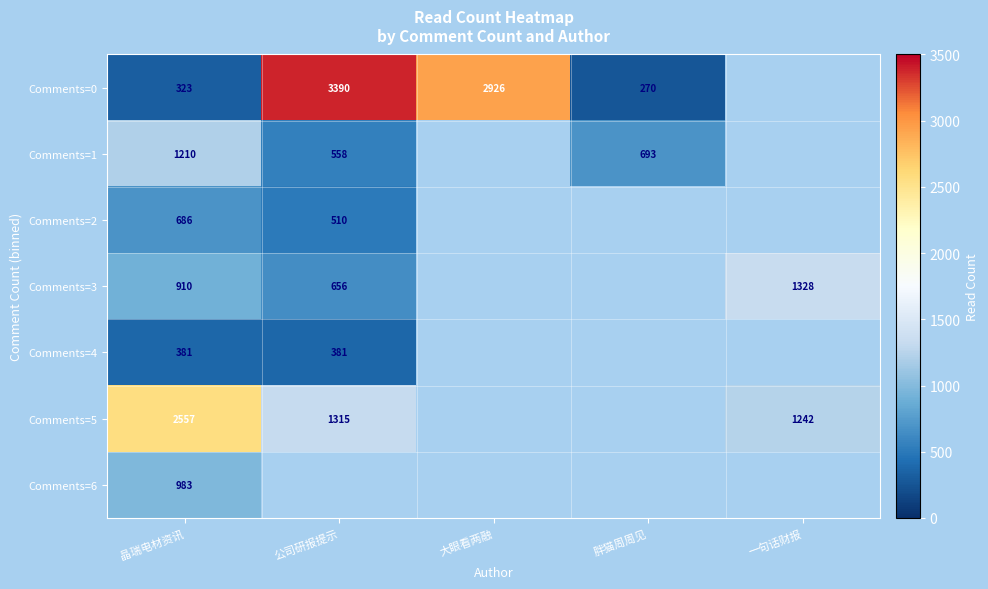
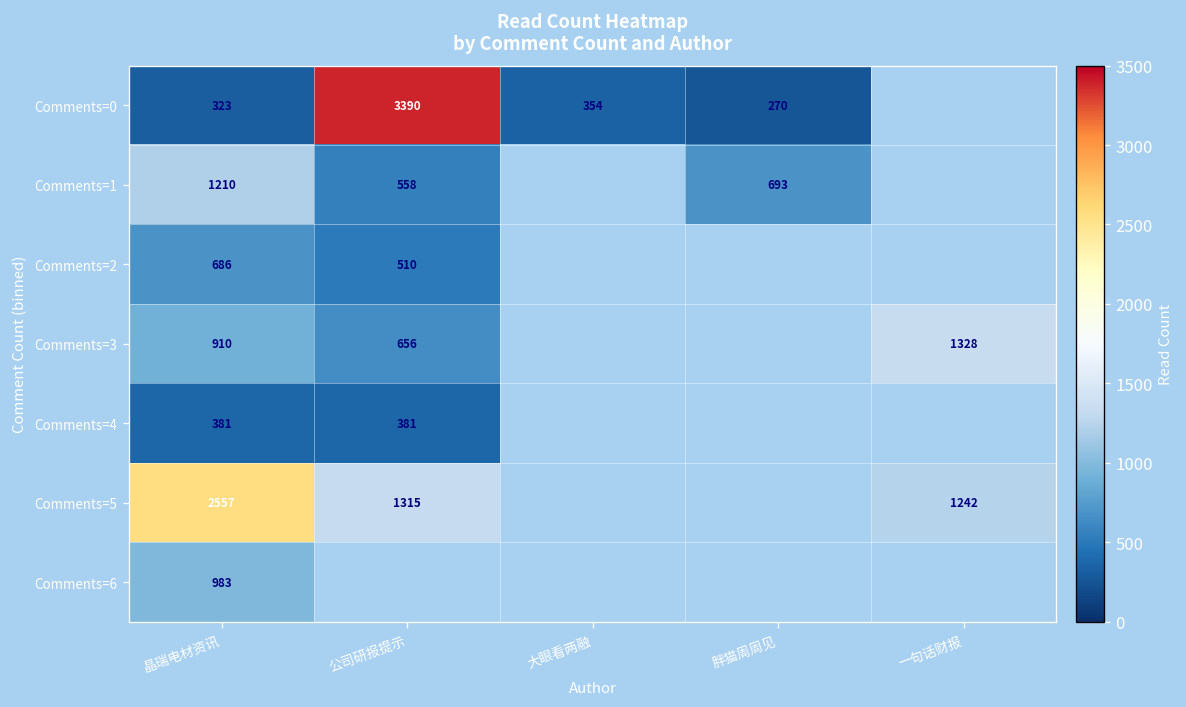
  {
    "Comments=0": {
      "晶瑞电材资讯": 323,
      "公司研报提示": 3390,
-     "大眼看两融": 2926,
+     "大眼看两融": 354,
      "胖猫周周见": 270
    },
    "Comments=1": {
      "晶瑞电材资讯": 1210,
      "公司研报提示": 558,
      "胖猫周周见": 693
    },
    "Comments=2": {
      "晶瑞电材资讯": 686,
      "公司研报提示": 510
    },
    "Comments=3": {
      "晶瑞电材资讯": 910,
      "公司研报提示": 656,
      "一句话财报": 1328
    },
    "Comments=4": {
      "晶瑞电材资讯": 381,
      "公司研报提示": 381
    },
    "Comments=5": {
      "晶瑞电材资讯": 2557,
      "公司研报提示": 1315,
      "一句话财报": 1242
    },
    "Comments=6": {
      "晶瑞电材资讯": 983
    }
  }
